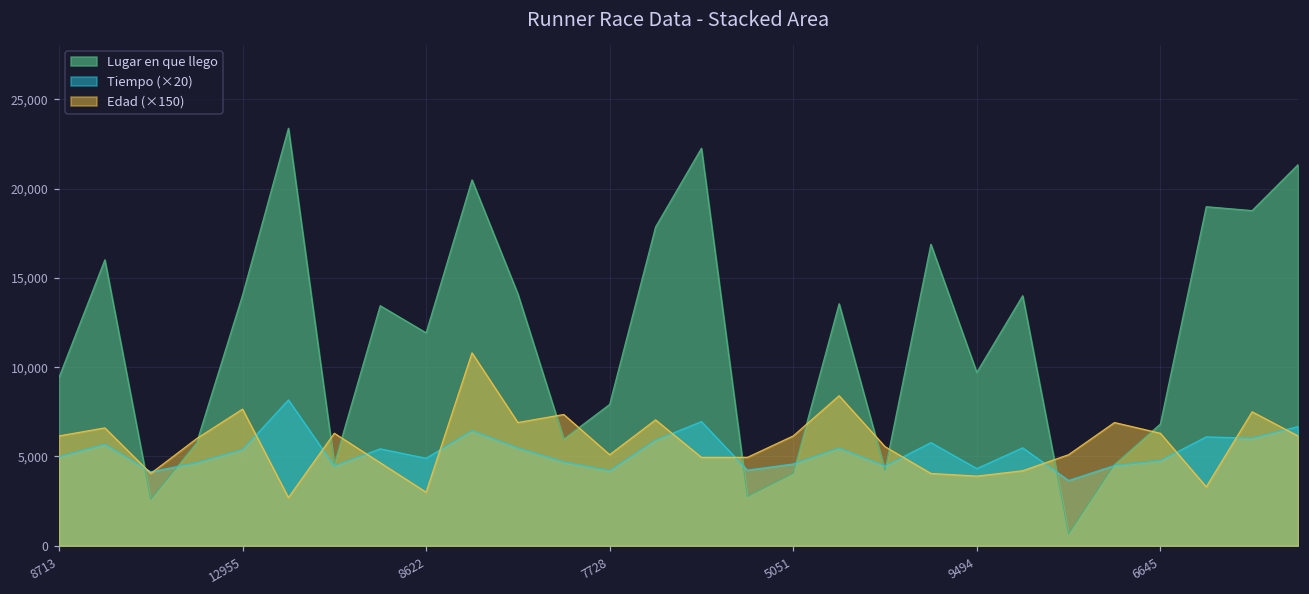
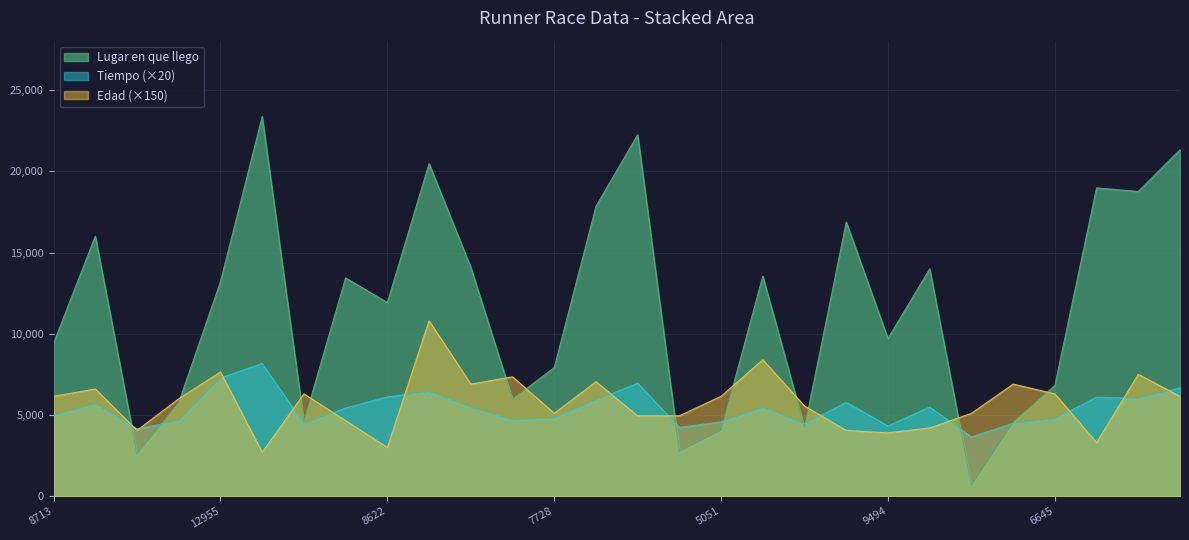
  {
    "Lugar en que llego": {
      "8713": "9,400",
-     "12955": "14,000",
+     "12955": "13,200",
      "8622": "11,900",
      "7728": "7,900",
      "5051": "4,100",
      "9494": "9,700",
      "6645": "6,800"
    },
    "Tiempo (×20)": {
      "8713": "5,000",
-     "12955": "5,400",
-     "8622": "4,900",
-     "7728": "4,200",
+     "12955": "7,300",
+     "8622": "6,100",
+     "7728": "4,800",
      "5051": "4,600",
      "9494": "4,300",
      "6645": "4,800"
    },
    "Edad (×150)": {
      "8713": "6,200",
      "12955": "7,700",
      "8622": "3,000",
      "7728": "5,100",
      "5051": "6,200",
      "9494": "3,900",
      "6645": "6,300"
    }
  }
